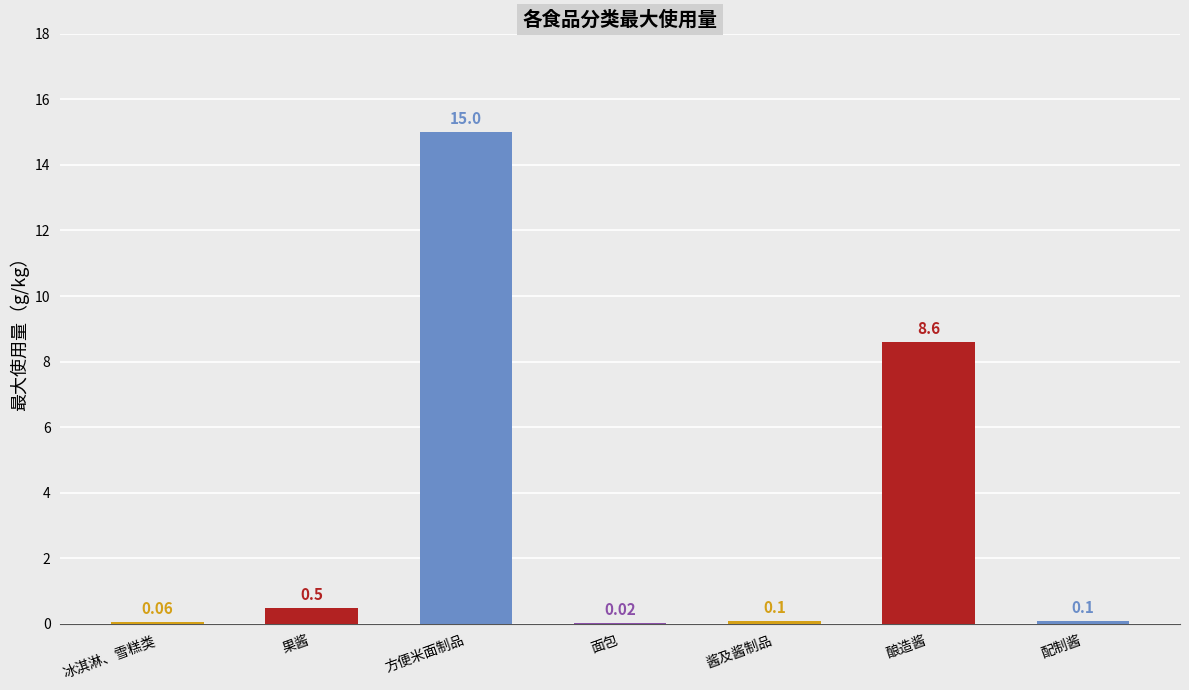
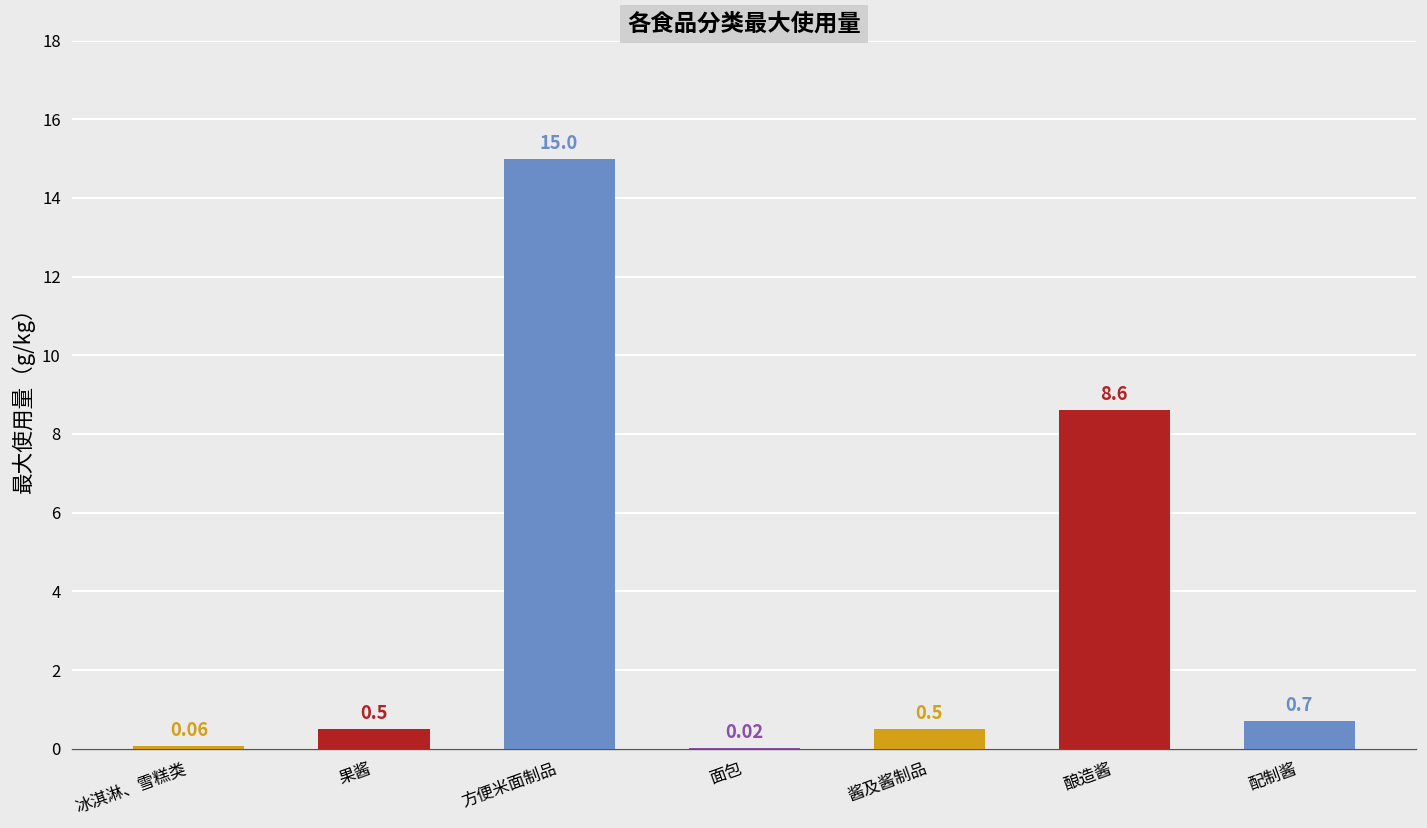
  {
    "冰淇淋、雪糕类": 0.06,
    "果酱": 0.5,
    "方便米面制品": 15.0,
    "面包": 0.02,
-   "酱及酱制品": 0.1,
+   "酱及酱制品": 0.5,
    "酿造酱": 8.6,
-   "配制酱": 0.1
+   "配制酱": 0.7
  }
